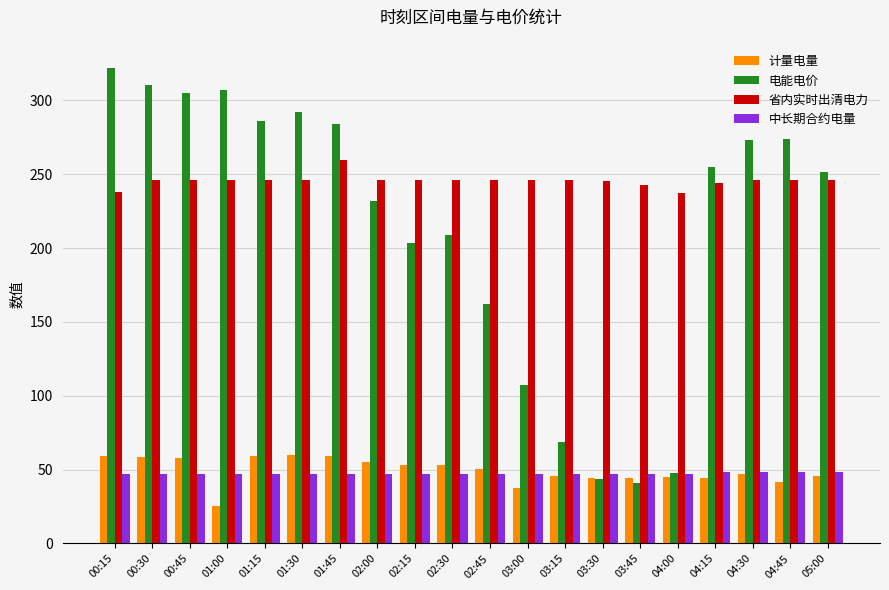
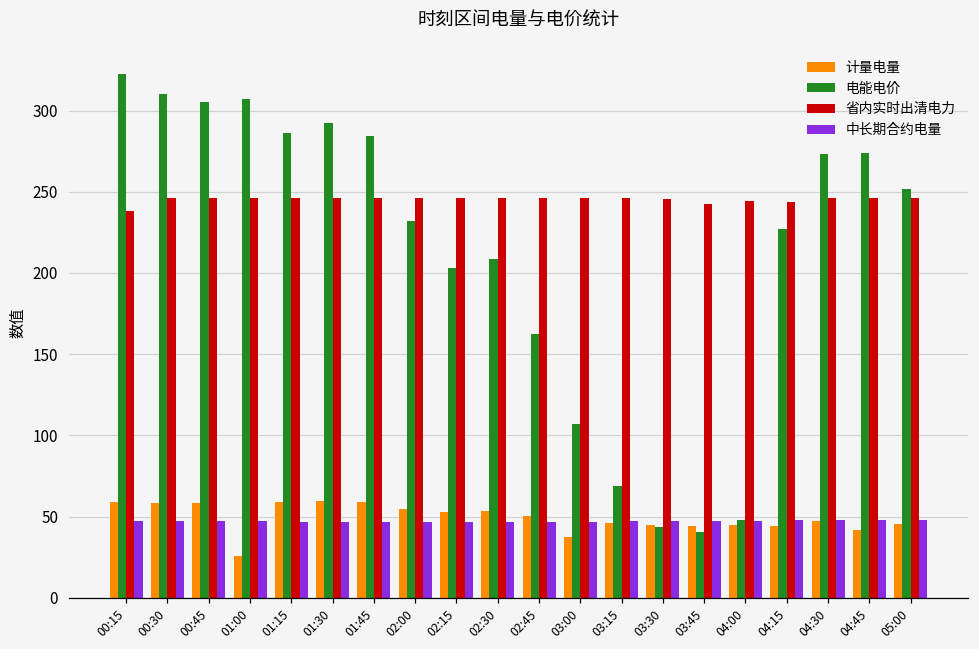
  {
    "计量电量": {
      "00:15": 59,
      "00:30": 58,
      "00:45": 58,
      "01:00": 26,
      "01:15": 59,
      "01:30": 60,
      "01:45": 59,
      "02:00": 55,
      "02:15": 53,
      "02:30": 53,
      "02:45": 51,
      "03:00": 38,
      "03:15": 46,
      "03:30": 45,
      "03:45": 44,
      "04:00": 45,
      "04:15": 44,
      "04:30": 47,
      "04:45": 42,
      "05:00": 46
    },
    "电能电价": {
      "00:15": 322,
      "00:30": 310,
      "00:45": 305,
      "01:00": 307,
      "01:15": 286,
      "01:30": 292,
      "01:45": 284,
      "02:00": 232,
      "02:15": 203,
      "02:30": 209,
      "02:45": 162,
      "03:00": 107,
      "03:15": 69,
      "03:30": 44,
      "03:45": 41,
      "04:00": 48,
-     "04:15": 255,
+     "04:15": 227,
      "04:30": 274,
      "04:45": 274,
      "05:00": 252
    },
    "省内实时出清电力": {
      "00:15": 238,
      "00:30": 246,
      "00:45": 246,
      "01:00": 246,
      "01:15": 246,
      "01:30": 246,
-     "01:45": 260,
+     "01:45": 246,
      "02:00": 246,
      "02:15": 246,
      "02:30": 246,
      "02:45": 246,
      "03:00": 246,
      "03:15": 246,
      "03:30": 246,
      "03:45": 242,
-     "04:00": 237,
+     "04:00": 244,
      "04:15": 244,
      "04:30": 246,
      "04:45": 246,
      "05:00": 246
    },
    "中长期合约电量": {
      "00:15": 47,
      "00:30": 47,
      "00:45": 47,
      "01:00": 47,
      "01:15": 47,
      "01:30": 47,
      "01:45": 47,
      "02:00": 47,
      "02:15": 47,
      "02:30": 47,
      "02:45": 47,
      "03:00": 47,
      "03:15": 47,
      "03:30": 47,
      "03:45": 47,
      "04:00": 47,
      "04:15": 48,
      "04:30": 48,
      "04:45": 48,
      "05:00": 48
    }
  }
